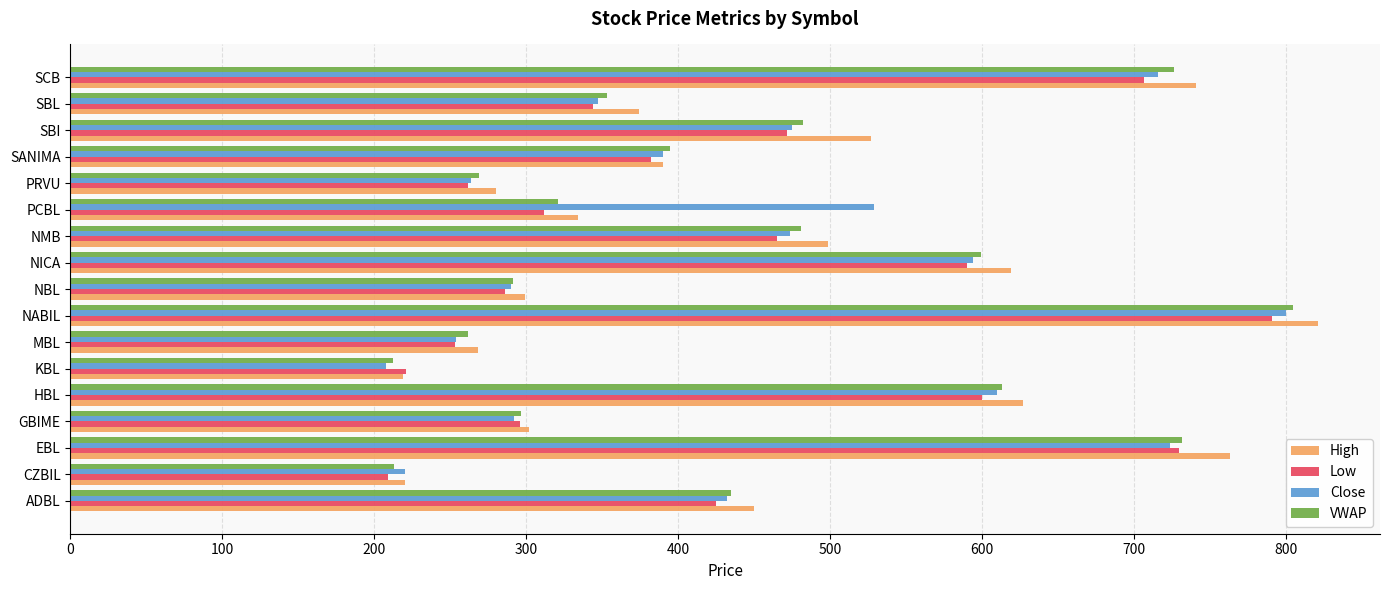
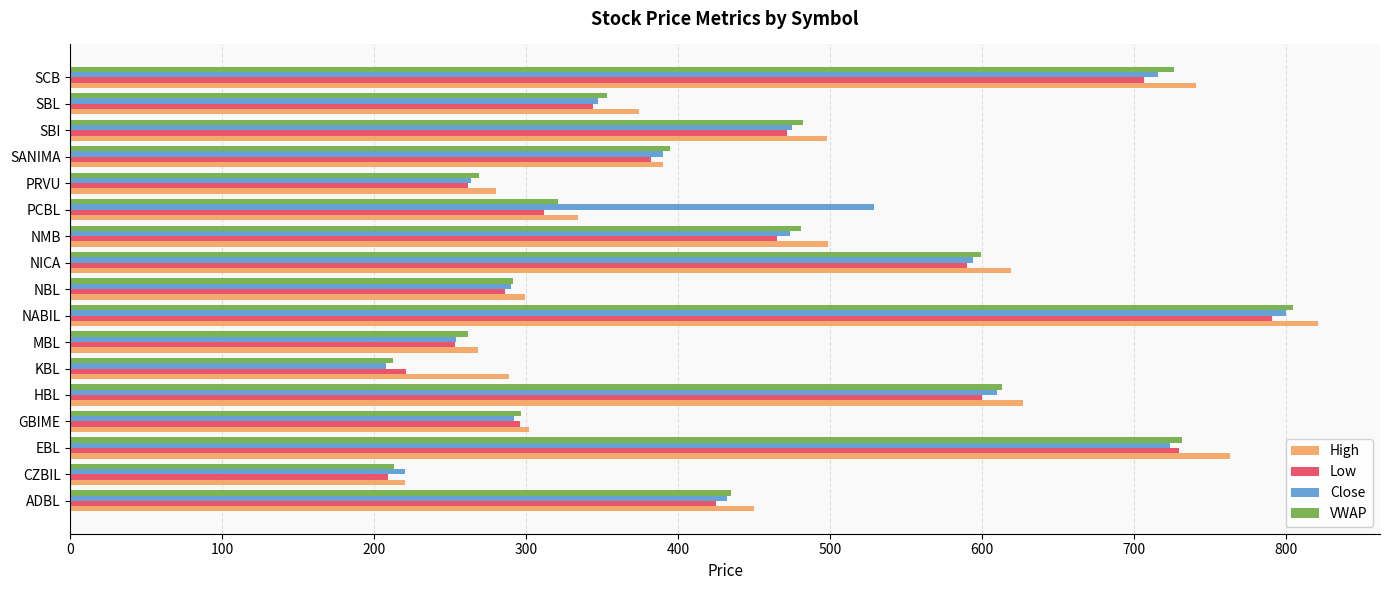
  {
    "High": {
      "SCB": 741,
      "SBL": 374,
-     "SBI": 527,
+     "SBI": 498,
      "SANIMA": 390,
      "PRVU": 280,
      "PCBL": 334,
      "NMB": 499,
      "NICA": 619,
      "NBL": 299,
      "NABIL": 821,
      "MBL": 268,
-     "KBL": 219,
+     "KBL": 289,
      "HBL": 627,
      "GBIME": 302,
      "EBL": 763,
      "CZBIL": 220,
      "ADBL": 450
    },
    "Low": {
      "SCB": 707,
      "SBL": 344,
      "SBI": 472,
      "SANIMA": 382,
      "PRVU": 262,
      "PCBL": 312,
      "NMB": 465,
      "NICA": 590,
      "NBL": 286,
      "NABIL": 791,
      "MBL": 253,
      "KBL": 221,
      "HBL": 600,
      "GBIME": 296,
      "EBL": 730,
      "CZBIL": 209,
      "ADBL": 425
    },
    "Close": {
      "SCB": 716,
      "SBL": 347,
      "SBI": 475,
      "SANIMA": 390,
      "PRVU": 264,
      "PCBL": 529,
      "NMB": 474,
      "NICA": 594,
      "NBL": 290,
      "NABIL": 800,
      "MBL": 254,
      "KBL": 208,
      "HBL": 610,
      "GBIME": 292,
      "EBL": 724,
      "CZBIL": 220,
      "ADBL": 432
    },
    "VWAP": {
      "SCB": 726,
      "SBL": 354,
      "SBI": 482,
      "SANIMA": 394,
      "PRVU": 269,
      "PCBL": 321,
      "NMB": 481,
      "NICA": 599,
      "NBL": 292,
      "NABIL": 804,
      "MBL": 262,
      "KBL": 213,
      "HBL": 613,
      "GBIME": 297,
      "EBL": 732,
      "CZBIL": 213,
      "ADBL": 435
    }
  }
